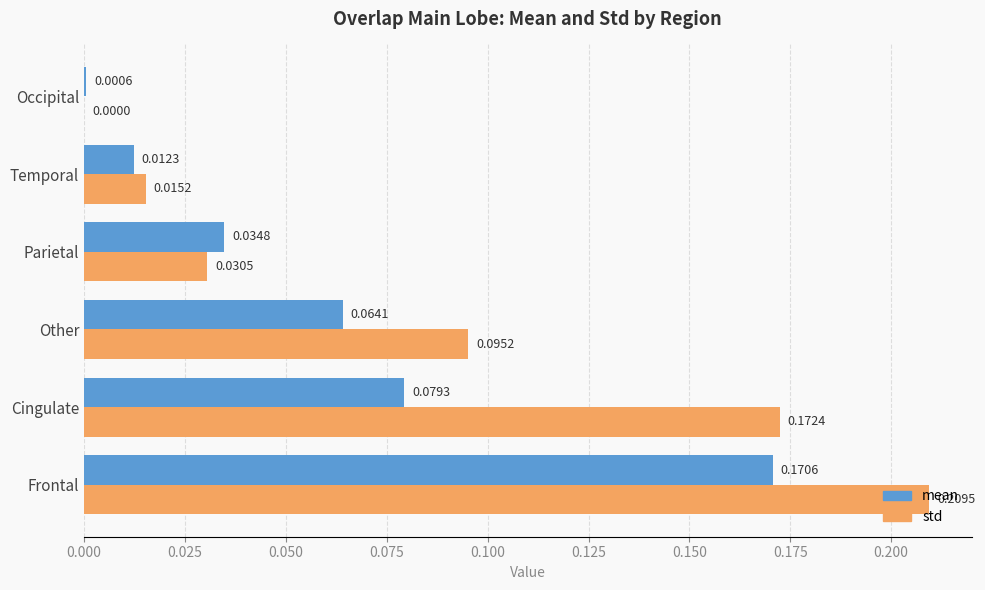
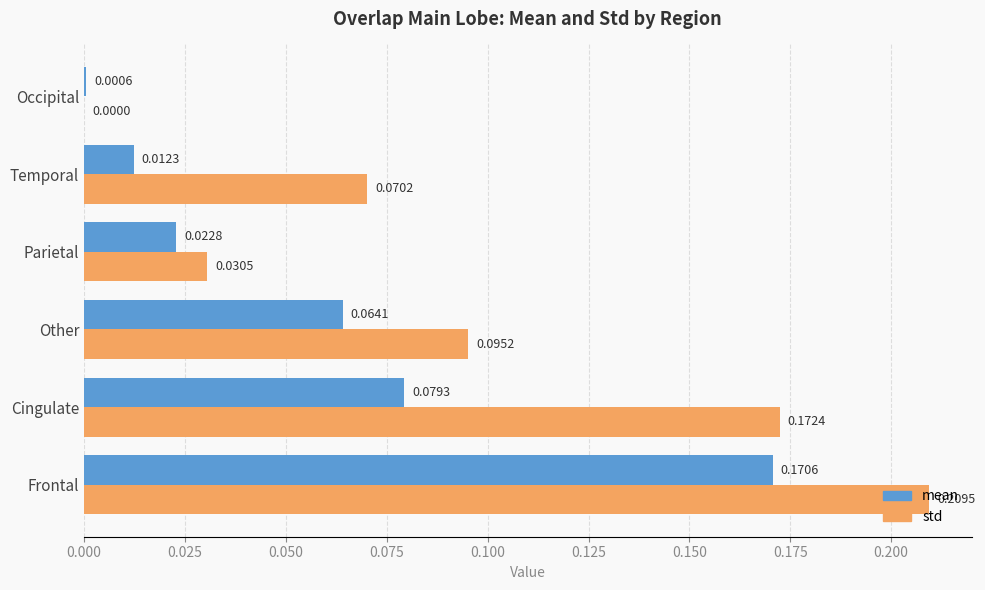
  {
    "mean": {
      "Occipital": 0.0006,
      "Temporal": 0.0123,
-     "Parietal": 0.0348,
+     "Parietal": 0.0228,
      "Other": 0.0641,
      "Cingulate": 0.0793,
      "Frontal": 0.1706
    },
    "std": {
      "Occipital": 0.0000,
-     "Temporal": 0.0152,
+     "Temporal": 0.0702,
      "Parietal": 0.0305,
      "Other": 0.0952,
      "Cingulate": 0.1724,
      "Frontal": 0.2095
    }
  }
